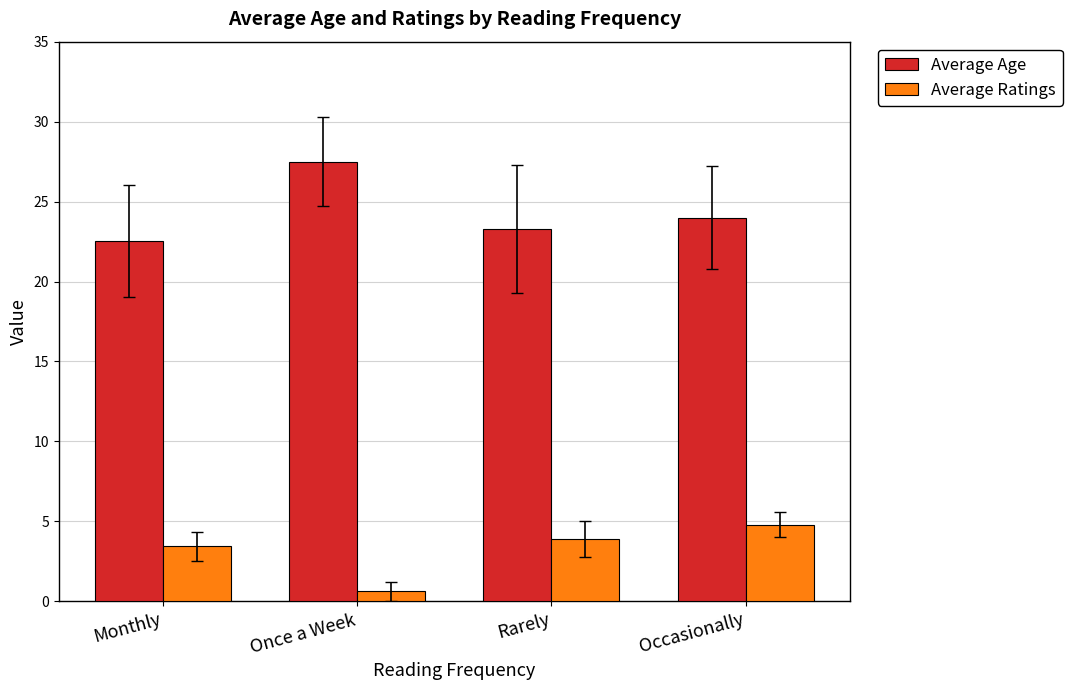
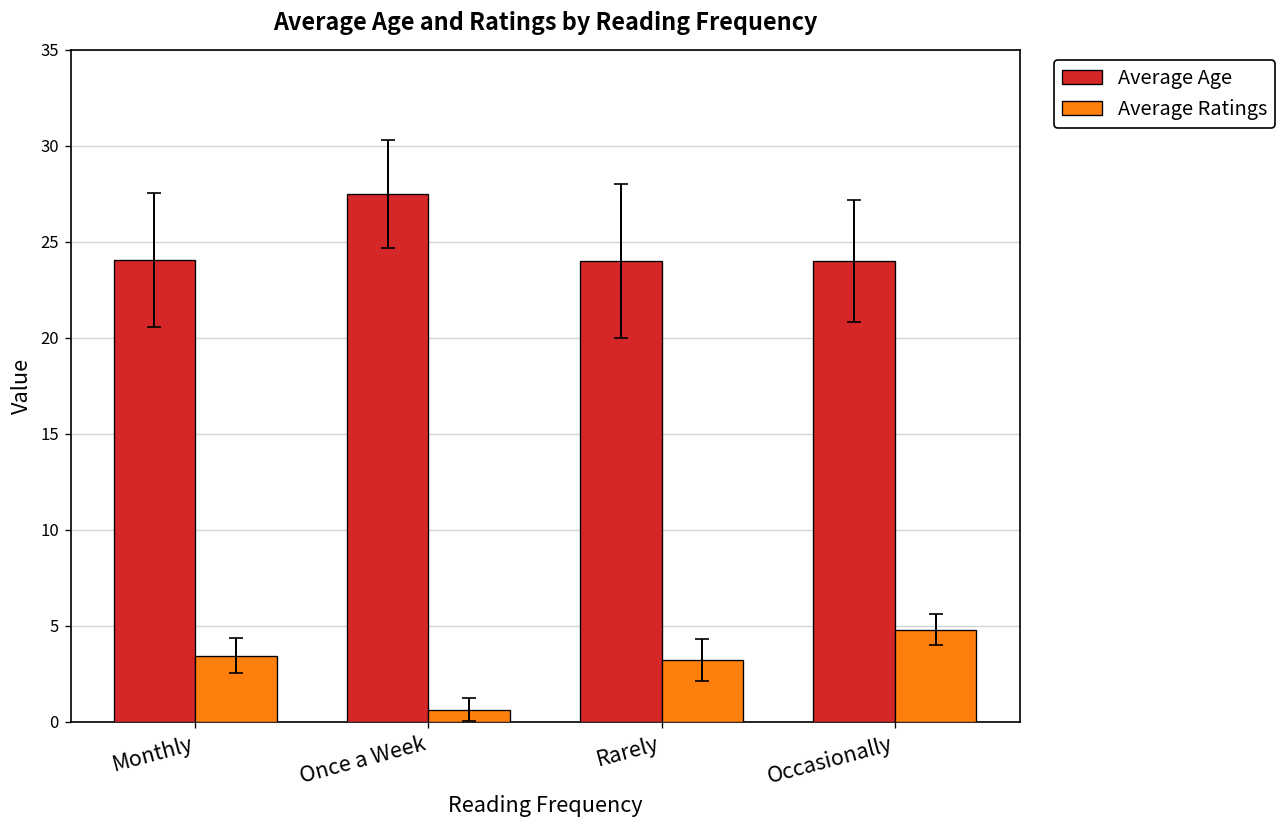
  {
    "Average Age": {
-     "Monthly": 22.6,
+     "Monthly": 24.1,
      "Once a Week": 27.5,
-     "Rarely": 23.3,
+     "Rarely": 24.0,
      "Occasionally": 24.0
    },
    "Average Ratings": {
      "Monthly": 3.4,
      "Once a Week": 0.6,
-     "Rarely": 3.9,
+     "Rarely": 3.2,
      "Occasionally": 4.8
    }
  }
